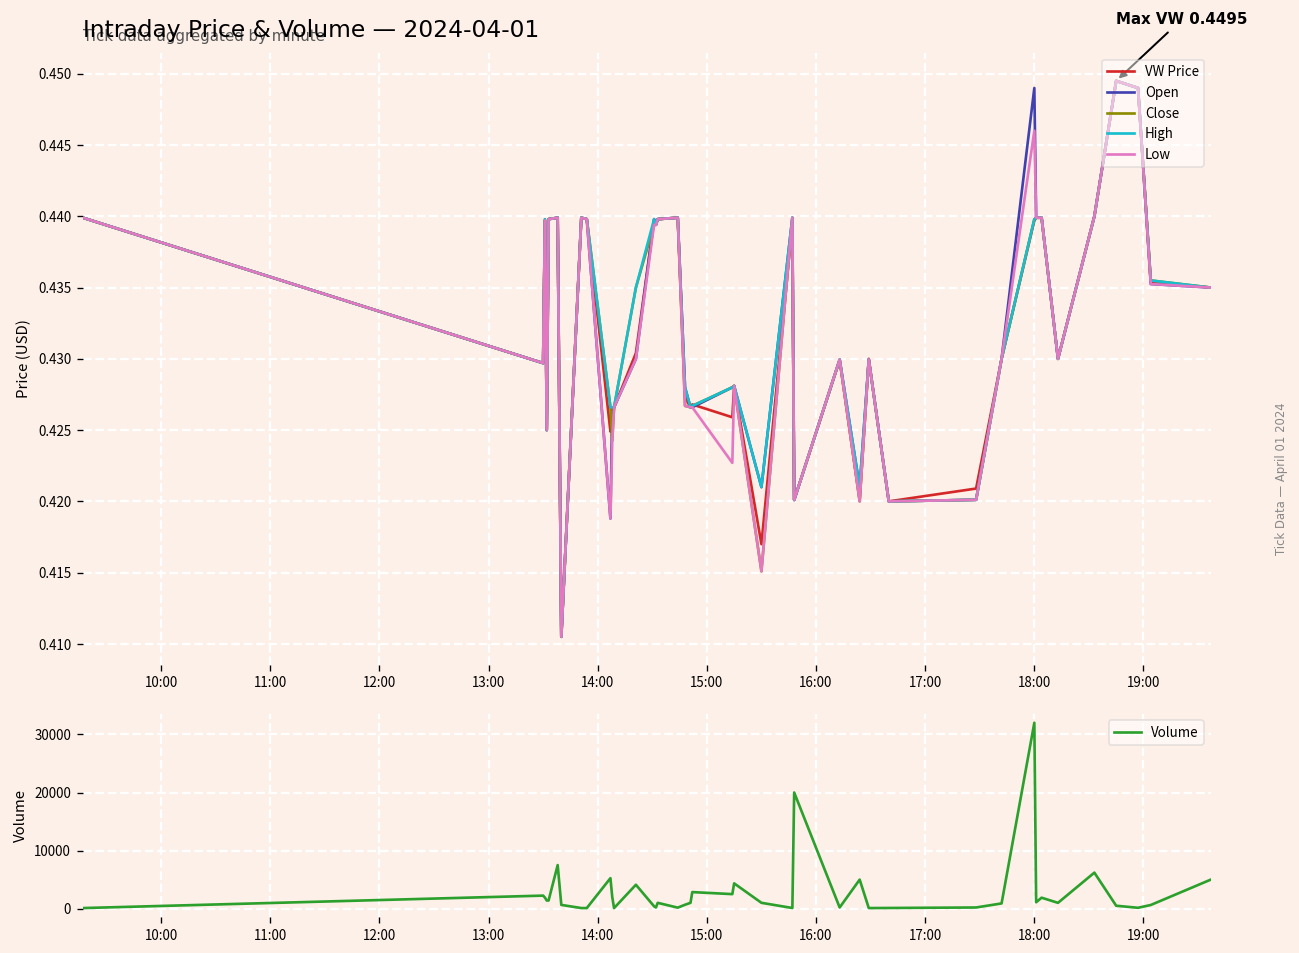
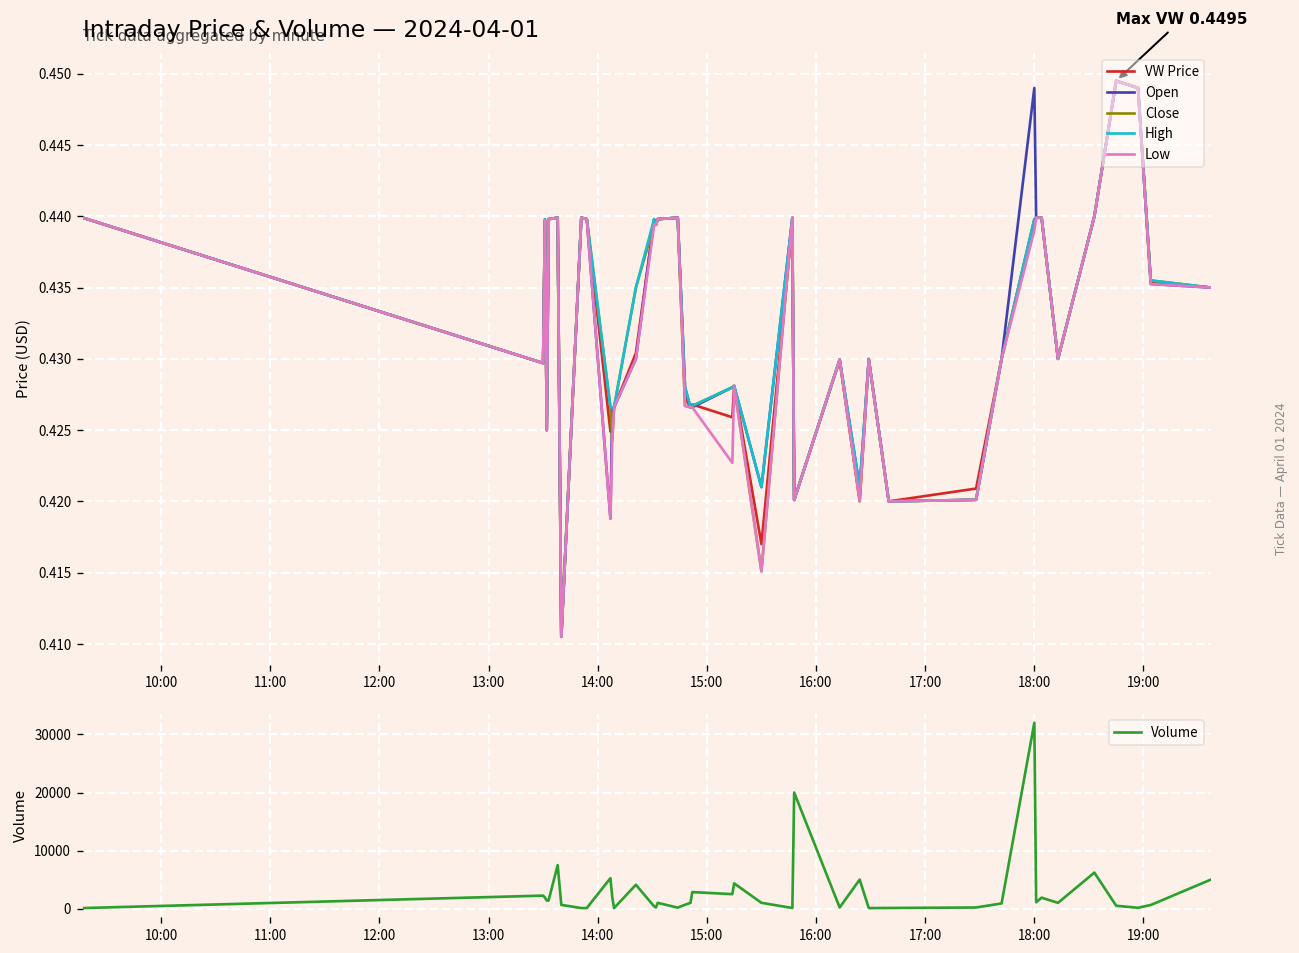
  {
    "Intraday Price & Volume — 2024-04-01": {
      "Open": {
        "18:00": 0.449
      },
      "Low": {
-       "18:00": 0.446
+       "18:00": 0.439
      }
    }
  }
